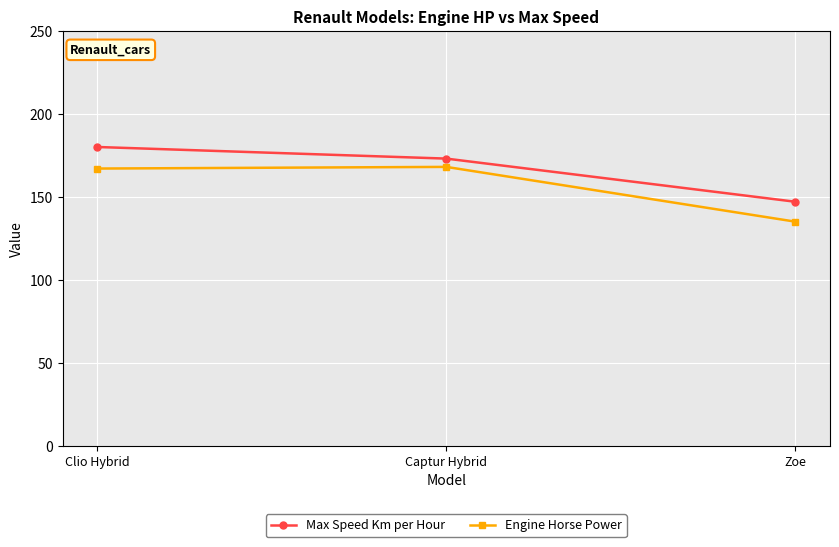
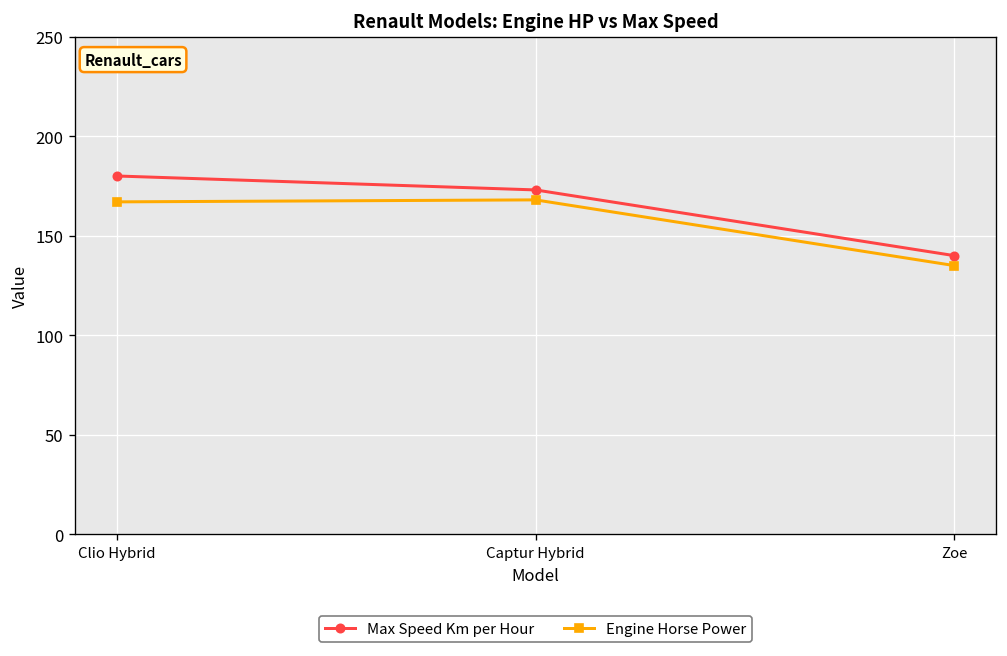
  {
    "Max Speed Km per Hour": {
      "Clio Hybrid": 180,
      "Captur Hybrid": 173,
-     "Zoe": 147
+     "Zoe": 140
    },
    "Engine Horse Power": {
      "Clio Hybrid": 167,
      "Captur Hybrid": 168,
      "Zoe": 135
    }
  }
